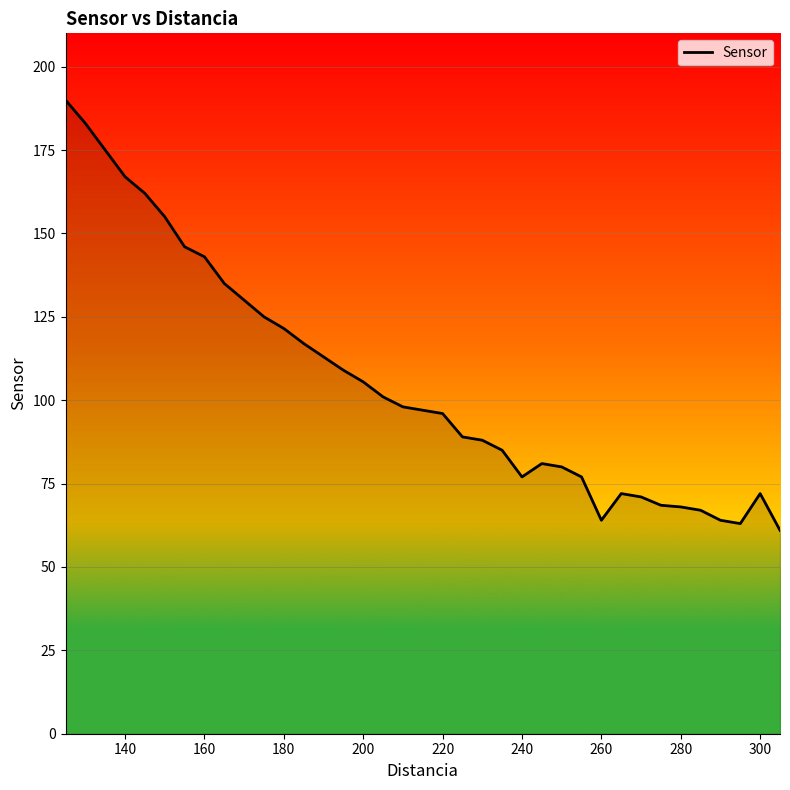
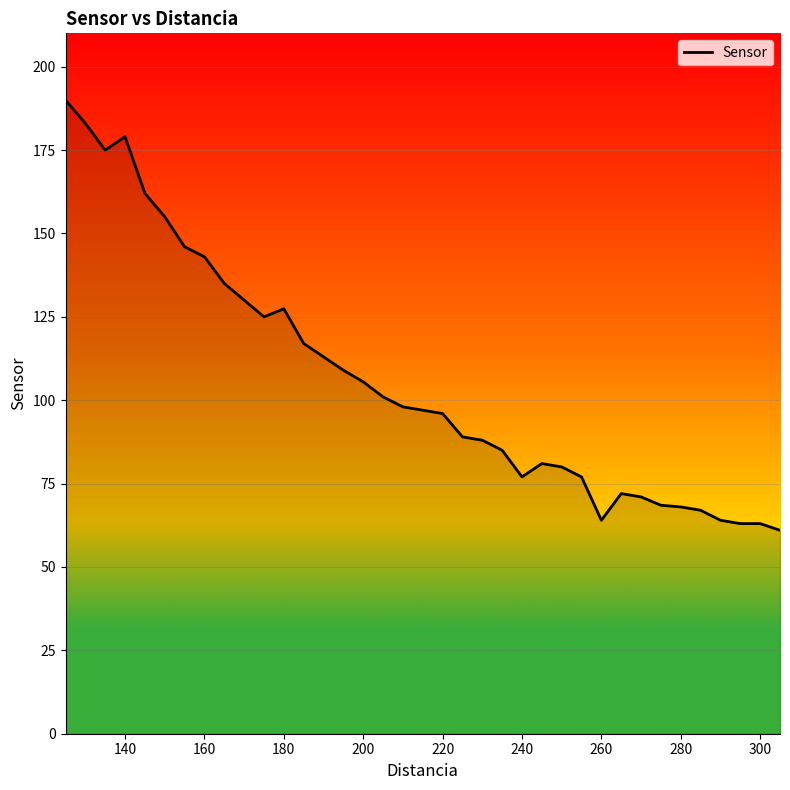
  {
-   "140": 167,
+   "140": 179,
    "160": 143,
-   "180": 122,
+   "180": 127,
    "200": 106,
    "220": 96,
    "240": 77,
    "260": 64,
    "280": 68,
-   "300": 72
+   "300": 63
  }
